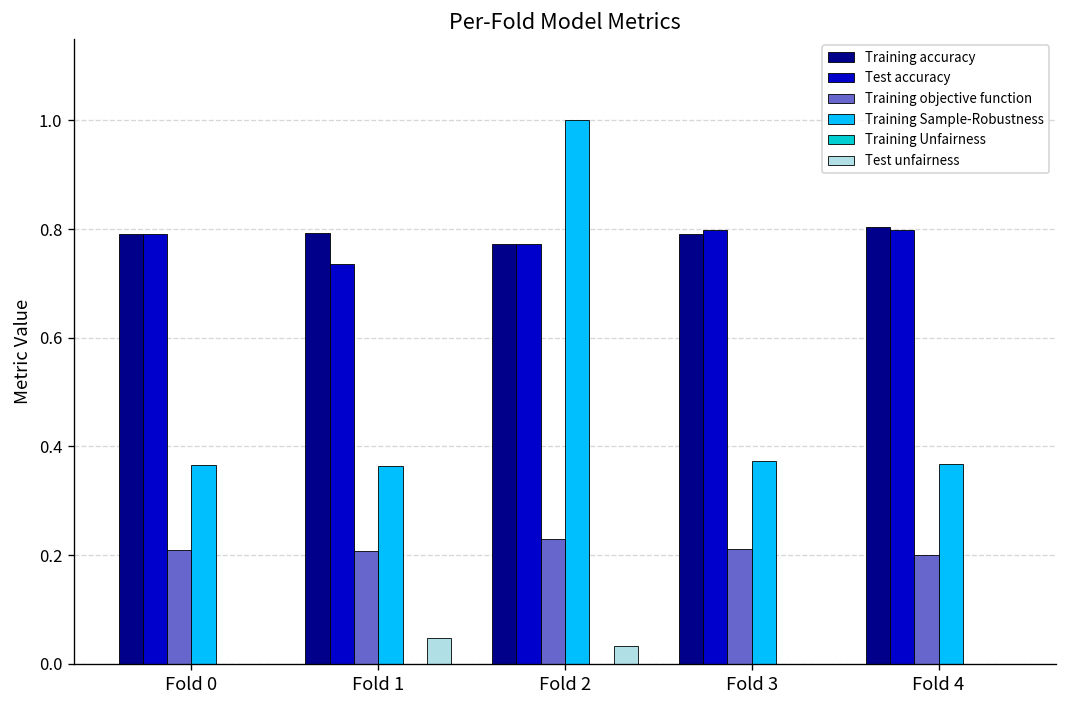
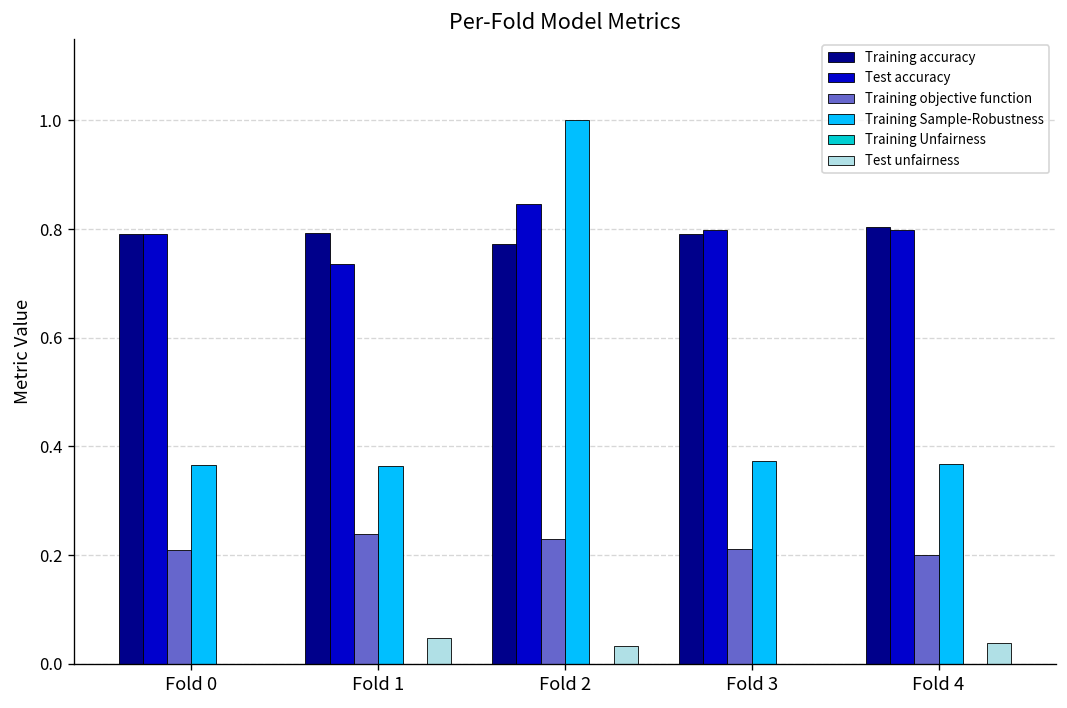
  {
    "Training accuracy": {
      "Fold 0": 0.79,
      "Fold 1": 0.79,
      "Fold 2": 0.77,
      "Fold 3": 0.79,
      "Fold 4": 0.80
    },
    "Test accuracy": {
      "Fold 0": 0.79,
      "Fold 1": 0.74,
-     "Fold 2": 0.77,
+     "Fold 2": 0.85,
      "Fold 3": 0.80,
      "Fold 4": 0.80
    },
    "Training objective function": {
      "Fold 0": 0.21,
-     "Fold 1": 0.21,
+     "Fold 1": 0.24,
      "Fold 2": 0.23,
      "Fold 3": 0.21,
      "Fold 4": 0.20
    },
    "Test unfairness": {
      "Fold 1": 0.05,
      "Fold 2": 0.03,
-     "Fold 4": 0.00
+     "Fold 4": 0.04
    }
  }
